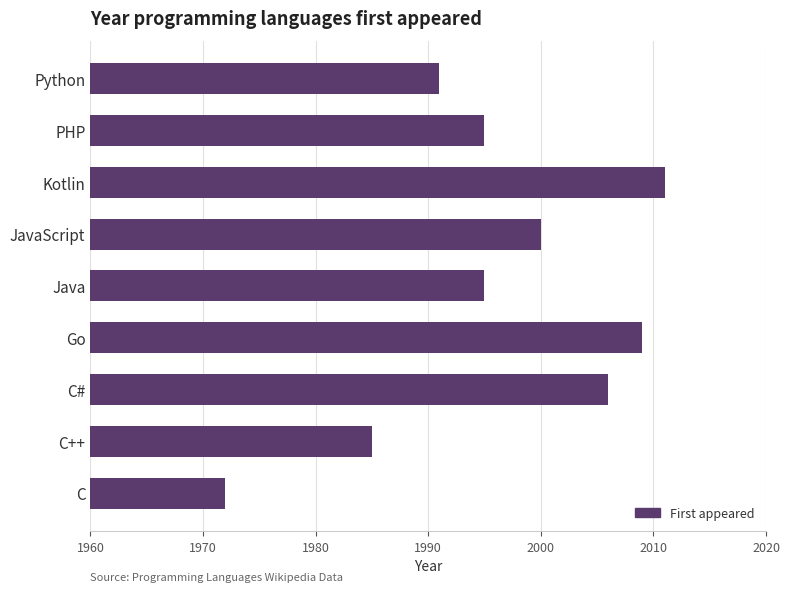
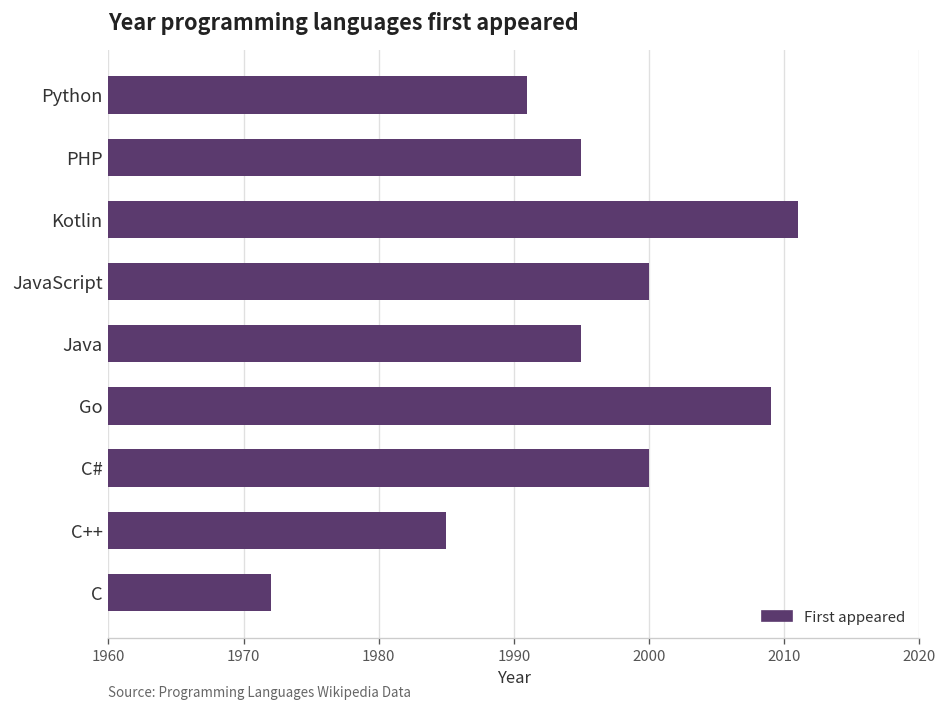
  {
    "Python": 1991,
    "PHP": 1995,
    "Kotlin": 2011,
    "JavaScript": 2000,
    "Java": 1995,
    "Go": 2009,
-   "C#": 2006,
+   "C#": 2000,
    "C++": 1985,
    "C": 1972
  }
